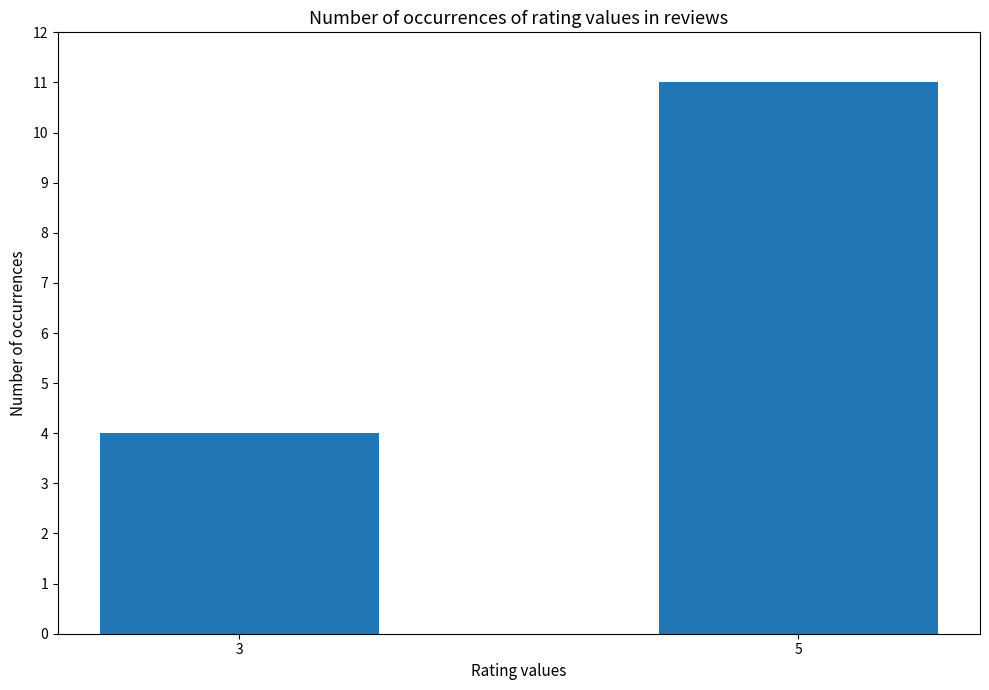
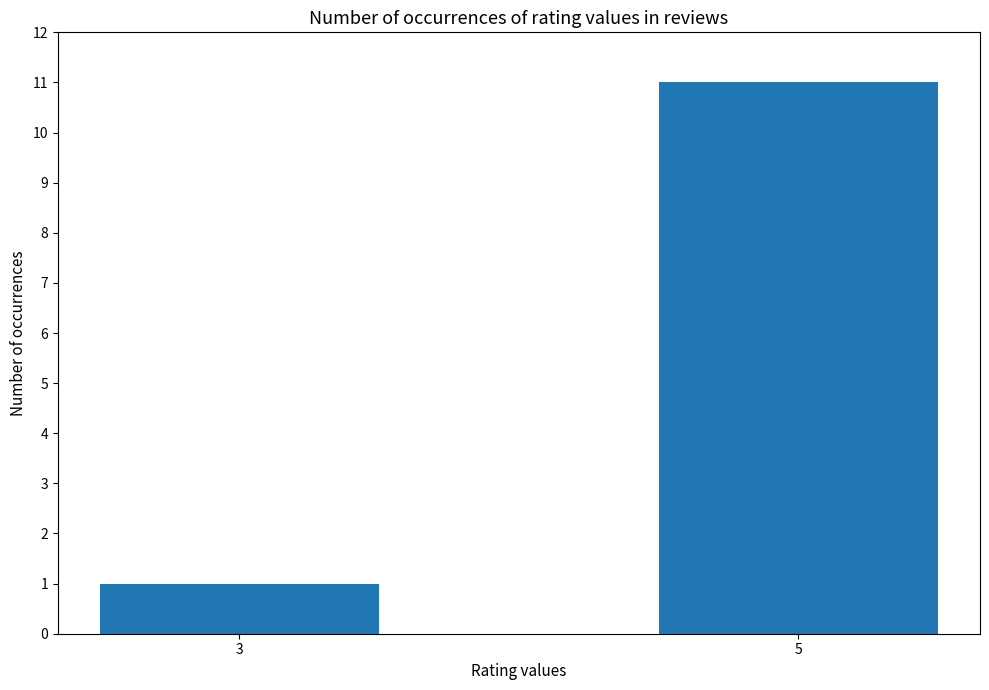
  {
-   "3": 4,
+   "3": 1,
    "5": 11
  }
